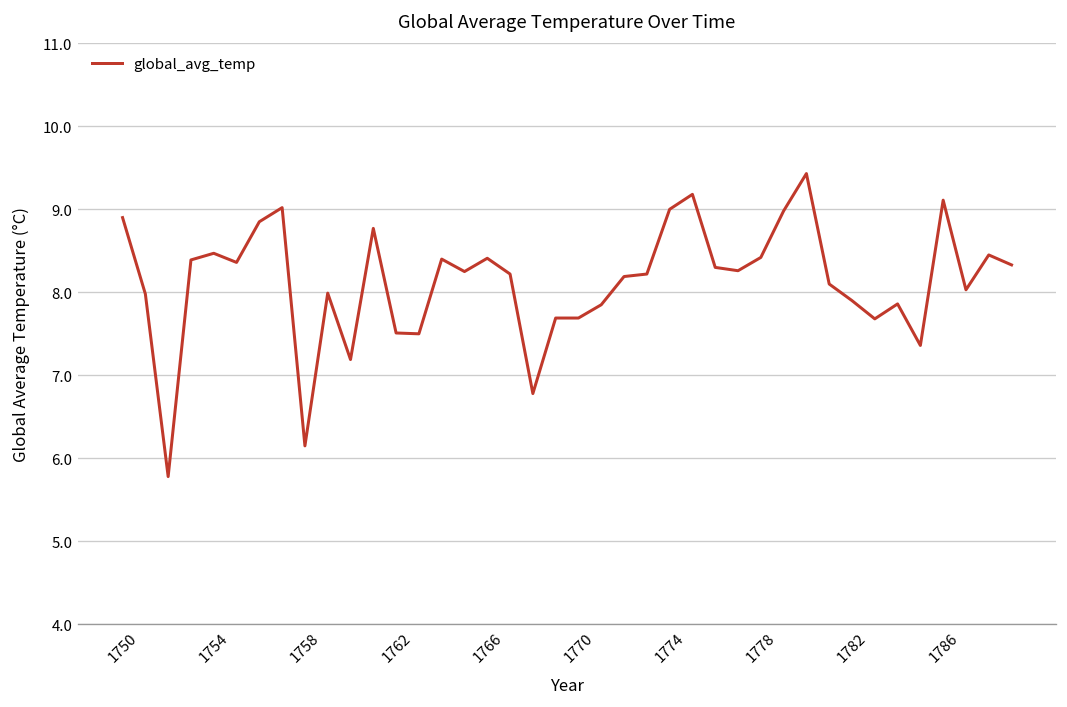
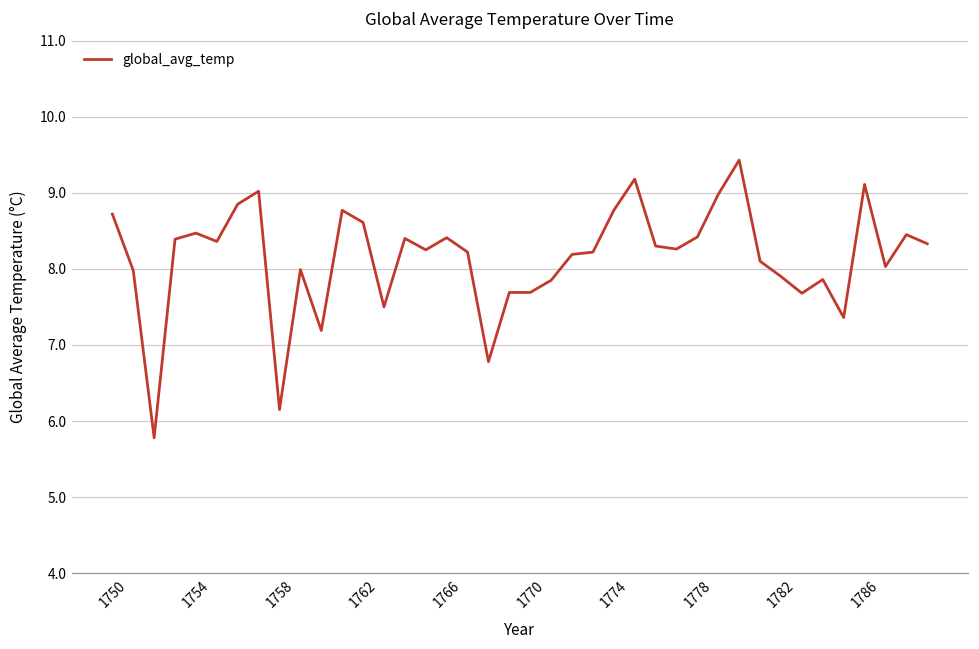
  {
-   "1750": 8.9,
+   "1750": 8.7,
    "1754": 8.5,
    "1758": 6.2,
-   "1762": 7.5,
+   "1762": 8.6,
    "1766": 8.4,
    "1770": 7.7,
-   "1774": 9.0,
+   "1774": 8.8,
    "1778": 8.4,
    "1782": 7.9,
    "1786": 9.1
  }
